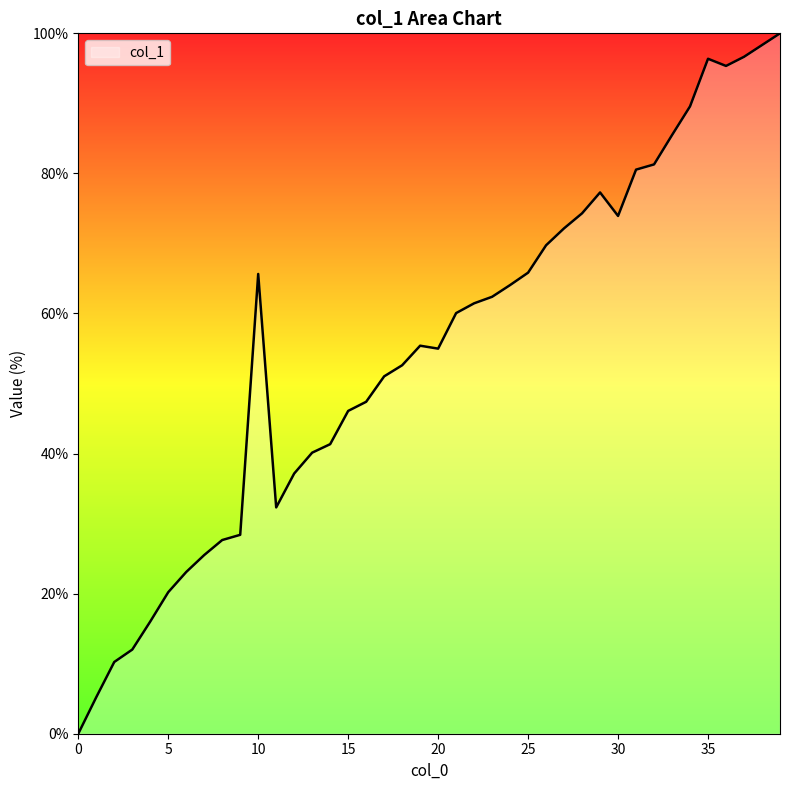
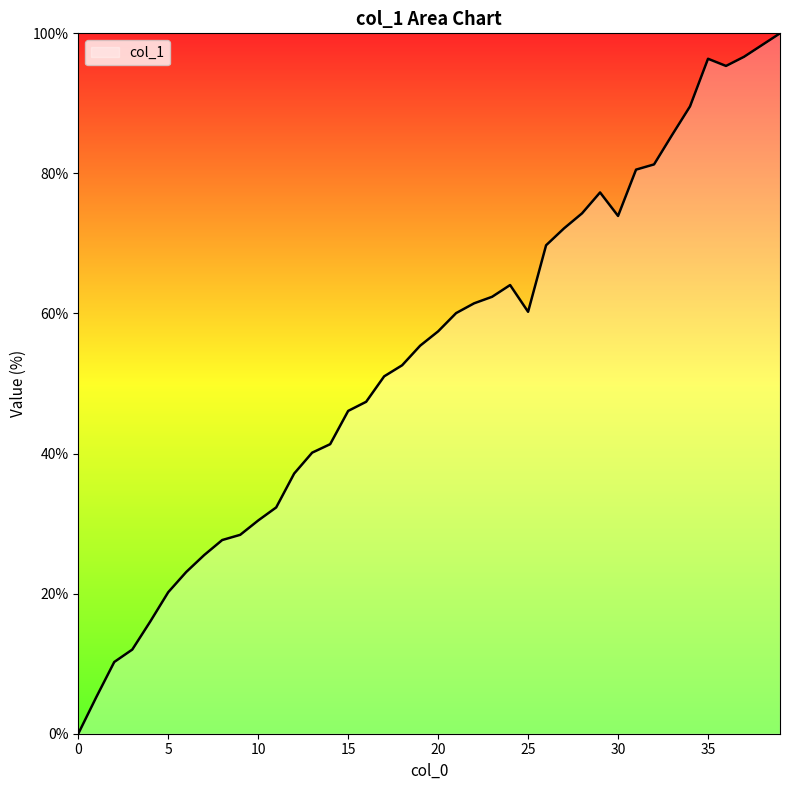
  {
    "0": "0%",
    "5": "20%",
-   "10": "66%",
+   "10": "30%",
    "15": "46%",
-   "20": "55%",
-   "25": "66%",
+   "20": "57%",
+   "25": "60%",
    "30": "74%",
    "35": "96%"
  }
